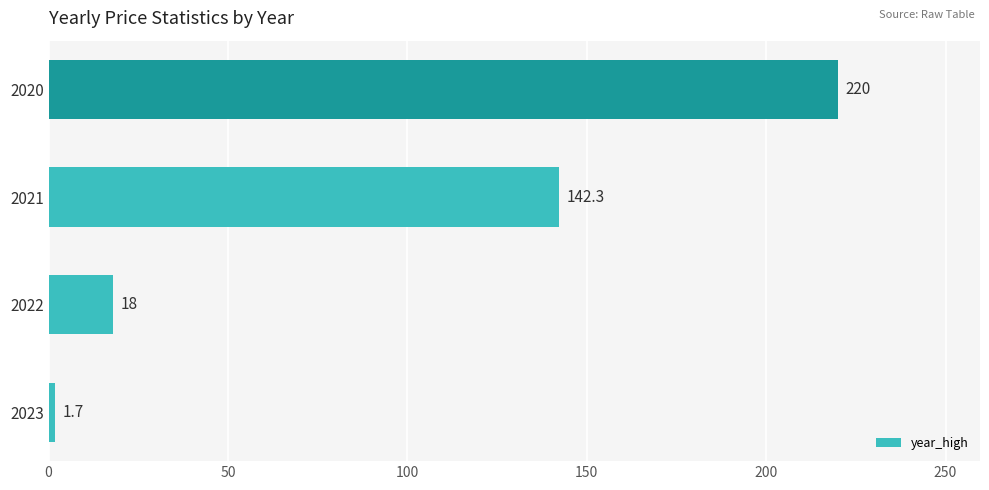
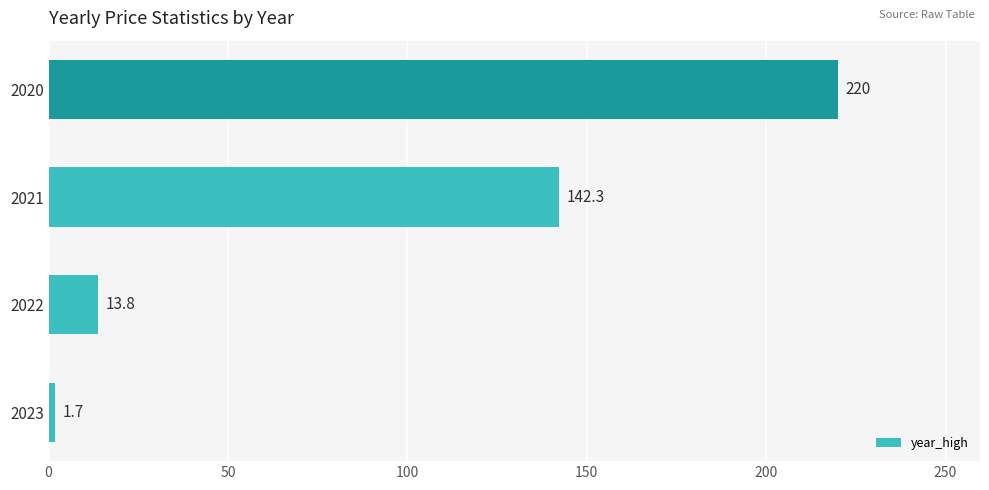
  {
    "2020": 220,
    "2021": 142.3,
-   "2022": 18,
+   "2022": 13.8,
    "2023": 1.7
  }
